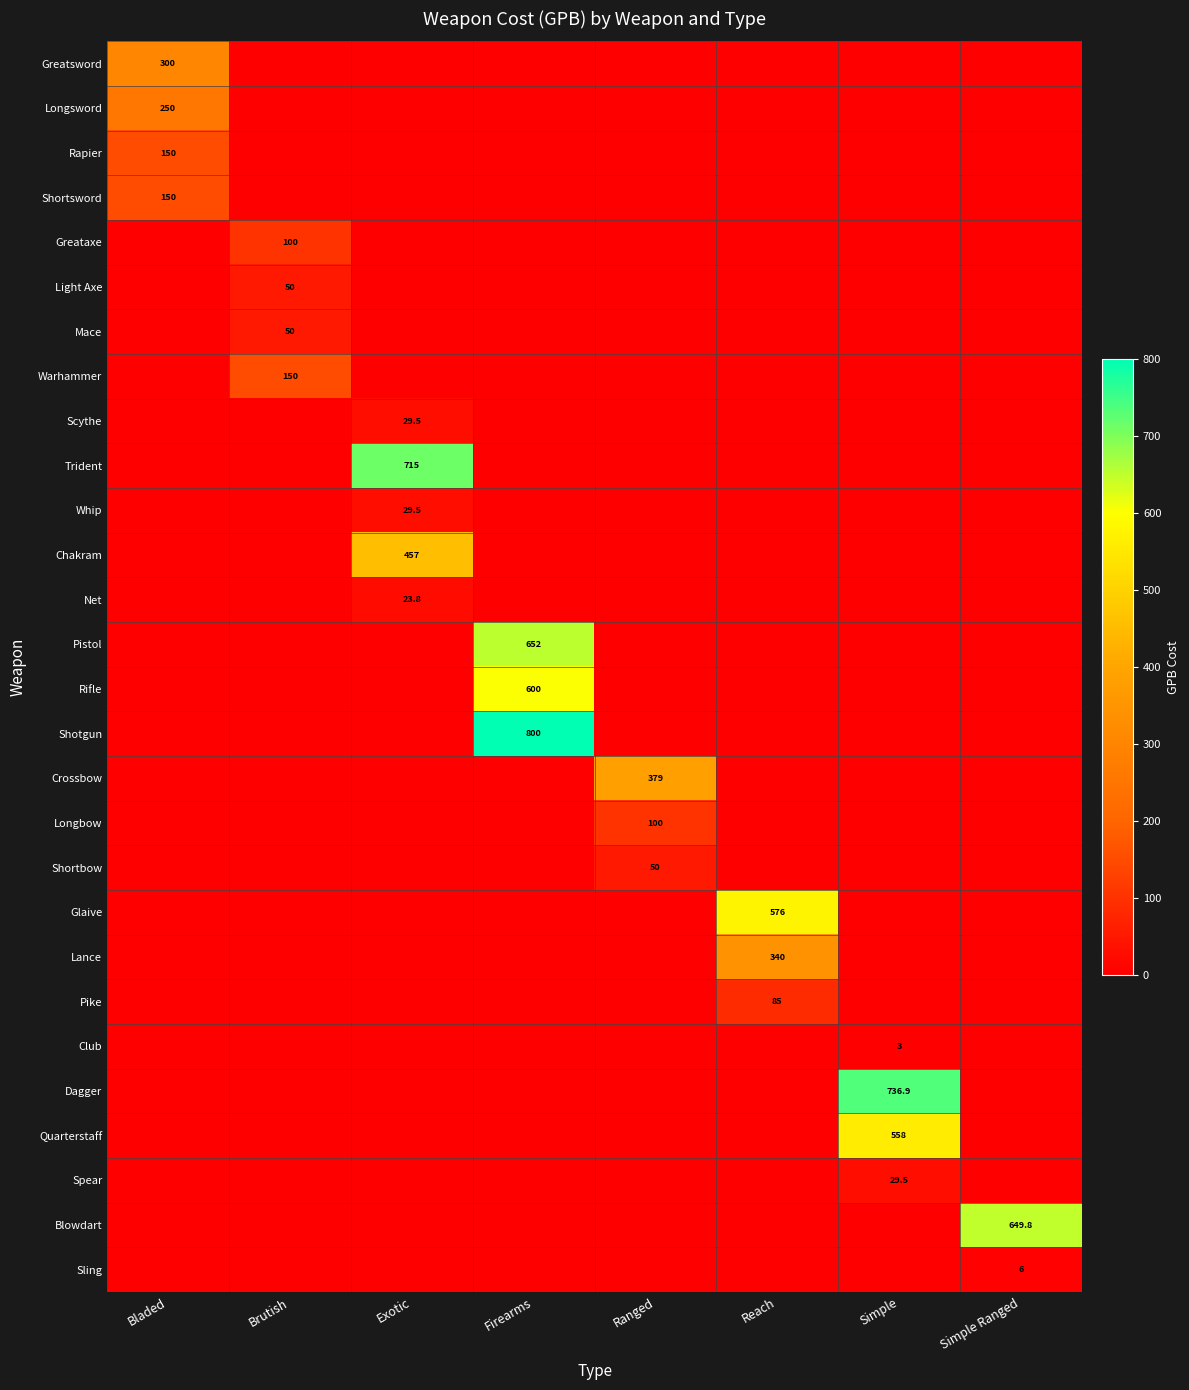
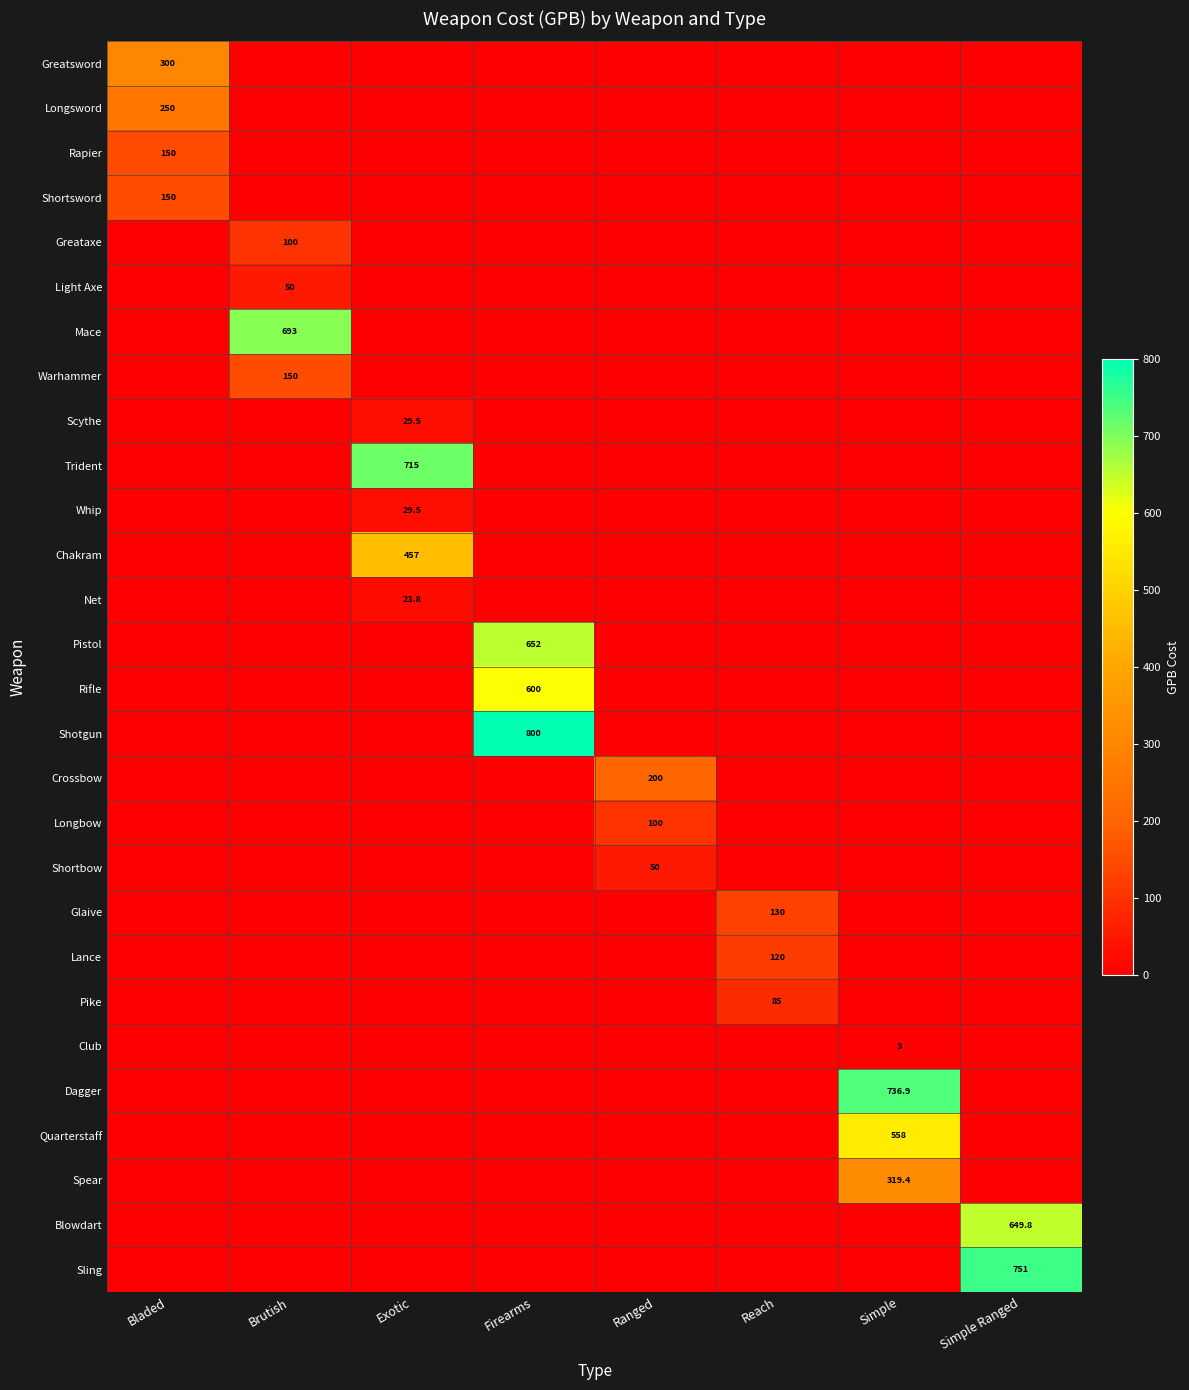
  {
    "Greatsword": {
      "Bladed": 300
    },
    "Longsword": {
      "Bladed": 250
    },
    "Rapier": {
      "Bladed": 150
    },
    "Shortsword": {
      "Bladed": 150
    },
    "Greataxe": {
      "Brutish": 100
    },
    "Light Axe": {
      "Brutish": 50
    },
    "Mace": {
-     "Brutish": 50
+     "Brutish": 693
    },
    "Warhammer": {
      "Brutish": 150
    },
    "Scythe": {
      "Exotic": 29.5
    },
    "Trident": {
      "Exotic": 715
    },
    "Whip": {
      "Exotic": 29.5
    },
    "Chakram": {
      "Exotic": 457
    },
    "Net": {
      "Exotic": 23.8
    },
    "Pistol": {
      "Firearms": 652
    },
    "Rifle": {
      "Firearms": 600
    },
    "Shotgun": {
      "Firearms": 800
    },
    "Crossbow": {
-     "Ranged": 379
+     "Ranged": 200
    },
    "Longbow": {
      "Ranged": 100
    },
    "Shortbow": {
      "Ranged": 50
    },
    "Glaive": {
-     "Reach": 576
+     "Reach": 130
    },
    "Lance": {
-     "Reach": 340
+     "Reach": 120
    },
    "Pike": {
      "Reach": 85
    },
    "Club": {
      "Simple": 3
    },
    "Dagger": {
      "Simple": 736.9
    },
    "Quarterstaff": {
      "Simple": 558
    },
    "Spear": {
-     "Simple": 29.5
+     "Simple": 319.4
    },
    "Blowdart": {
      "Simple Ranged": 649.8
    },
    "Sling": {
-     "Simple Ranged": 6
+     "Simple Ranged": 751
    }
  }
